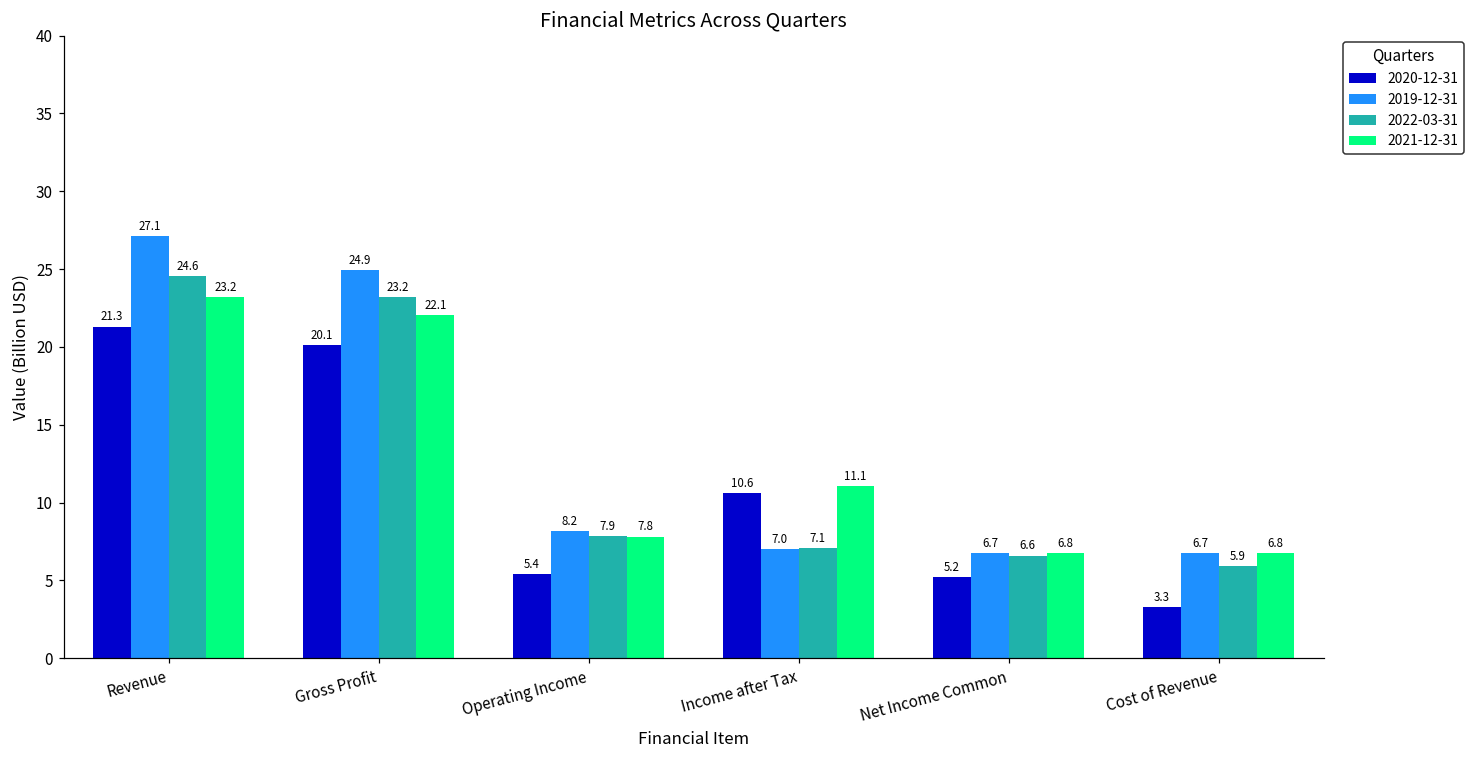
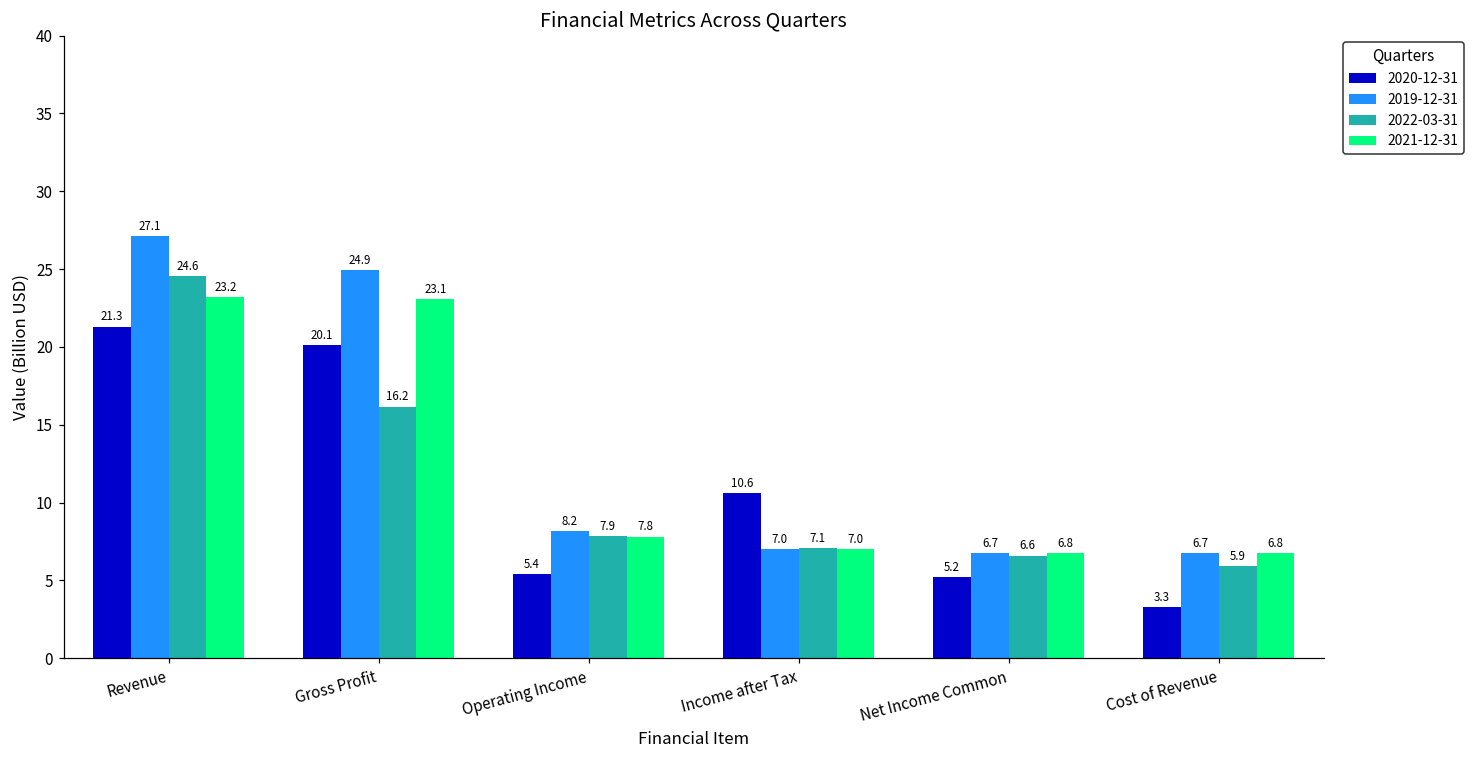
  {
    "2020-12-31": {
      "Revenue": 21.3,
      "Gross Profit": 20.1,
      "Operating Income": 5.4,
      "Income after Tax": 10.6,
      "Net Income Common": 5.2,
      "Cost of Revenue": 3.3
    },
    "2019-12-31": {
      "Revenue": 27.1,
      "Gross Profit": 24.9,
      "Operating Income": 8.2,
      "Income after Tax": 7.0,
      "Net Income Common": 6.7,
      "Cost of Revenue": 6.7
    },
    "2022-03-31": {
      "Revenue": 24.6,
-     "Gross Profit": 23.2,
+     "Gross Profit": 16.2,
      "Operating Income": 7.9,
      "Income after Tax": 7.1,
      "Net Income Common": 6.6,
      "Cost of Revenue": 5.9
    },
    "2021-12-31": {
      "Revenue": 23.2,
-     "Gross Profit": 22.1,
+     "Gross Profit": 23.1,
      "Operating Income": 7.8,
-     "Income after Tax": 11.1,
+     "Income after Tax": 7.0,
      "Net Income Common": 6.8,
      "Cost of Revenue": 6.8
    }
  }
